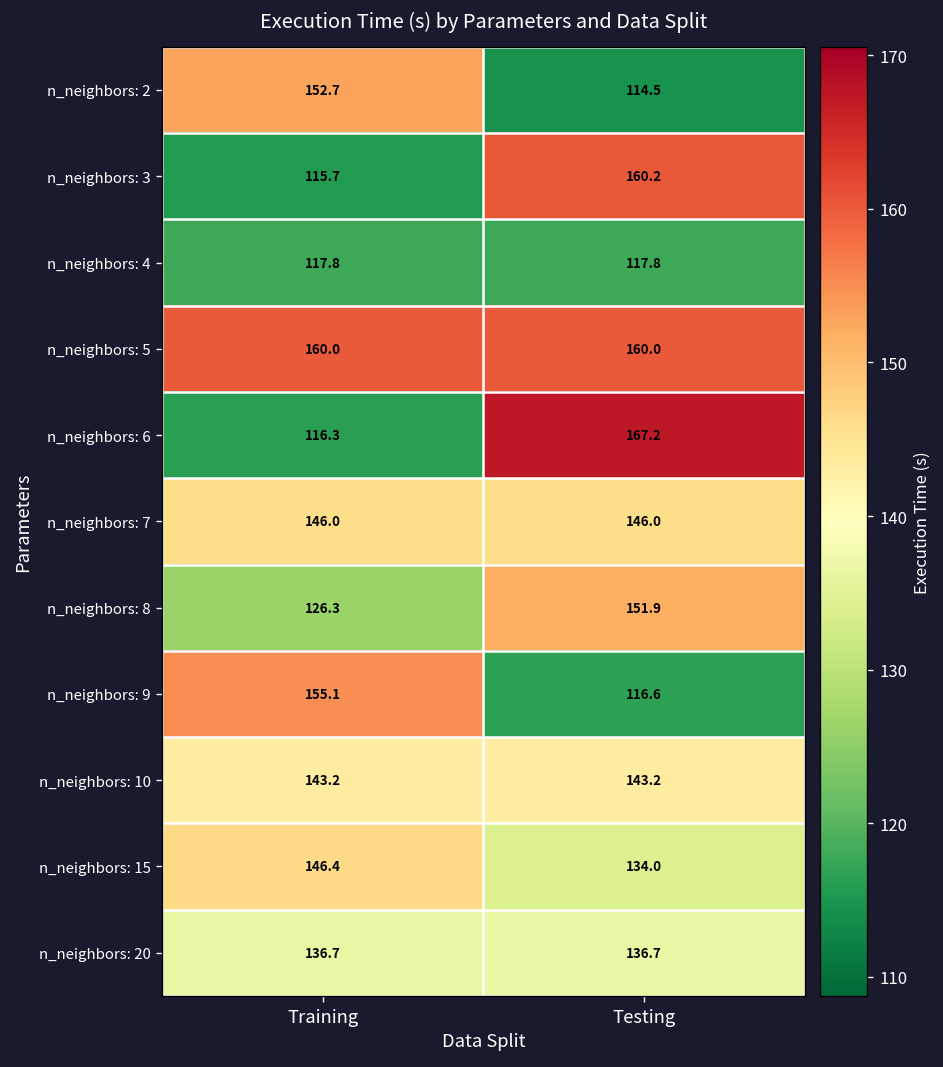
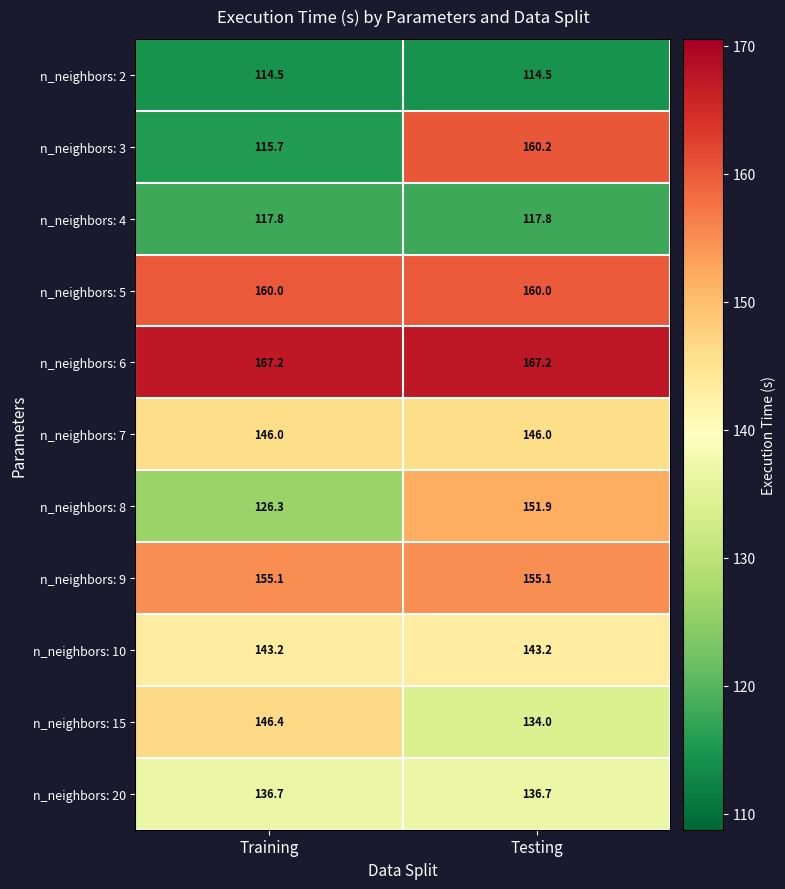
  {
    "n_neighbors: 2": {
-     "Training": 152.7,
+     "Training": 114.5,
      "Testing": 114.5
    },
    "n_neighbors: 3": {
      "Training": 115.7,
      "Testing": 160.2
    },
    "n_neighbors: 4": {
      "Training": 117.8,
      "Testing": 117.8
    },
    "n_neighbors: 5": {
      "Training": 160.0,
      "Testing": 160.0
    },
    "n_neighbors: 6": {
-     "Training": 116.3,
+     "Training": 167.2,
      "Testing": 167.2
    },
    "n_neighbors: 7": {
      "Training": 146.0,
      "Testing": 146.0
    },
    "n_neighbors: 8": {
      "Training": 126.3,
      "Testing": 151.9
    },
    "n_neighbors: 9": {
      "Training": 155.1,
-     "Testing": 116.6
+     "Testing": 155.1
    },
    "n_neighbors: 10": {
      "Training": 143.2,
      "Testing": 143.2
    },
    "n_neighbors: 15": {
      "Training": 146.4,
      "Testing": 134.0
    },
    "n_neighbors: 20": {
      "Training": 136.7,
      "Testing": 136.7
    }
  }
